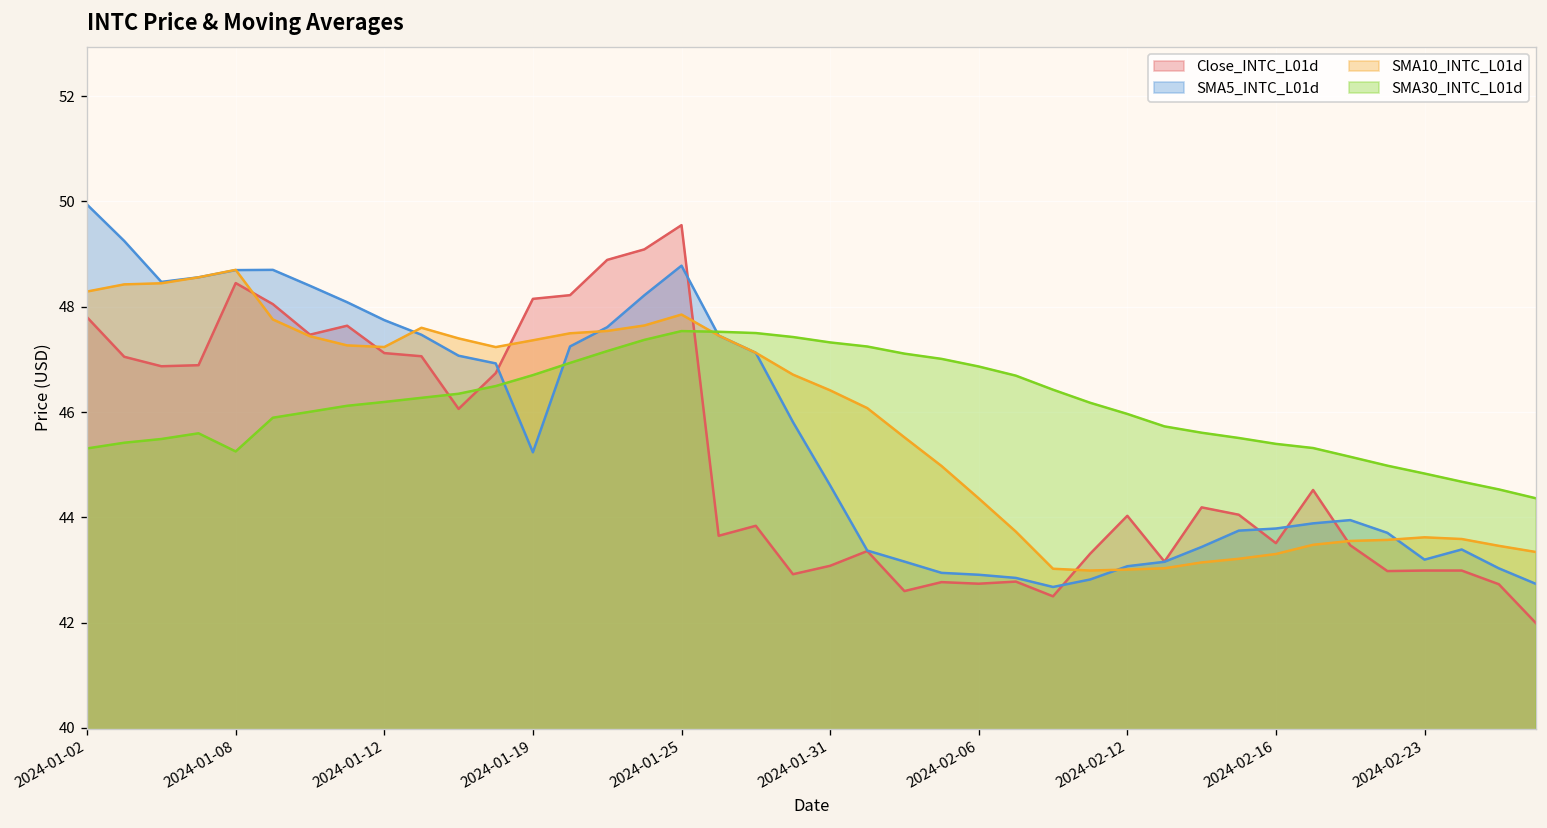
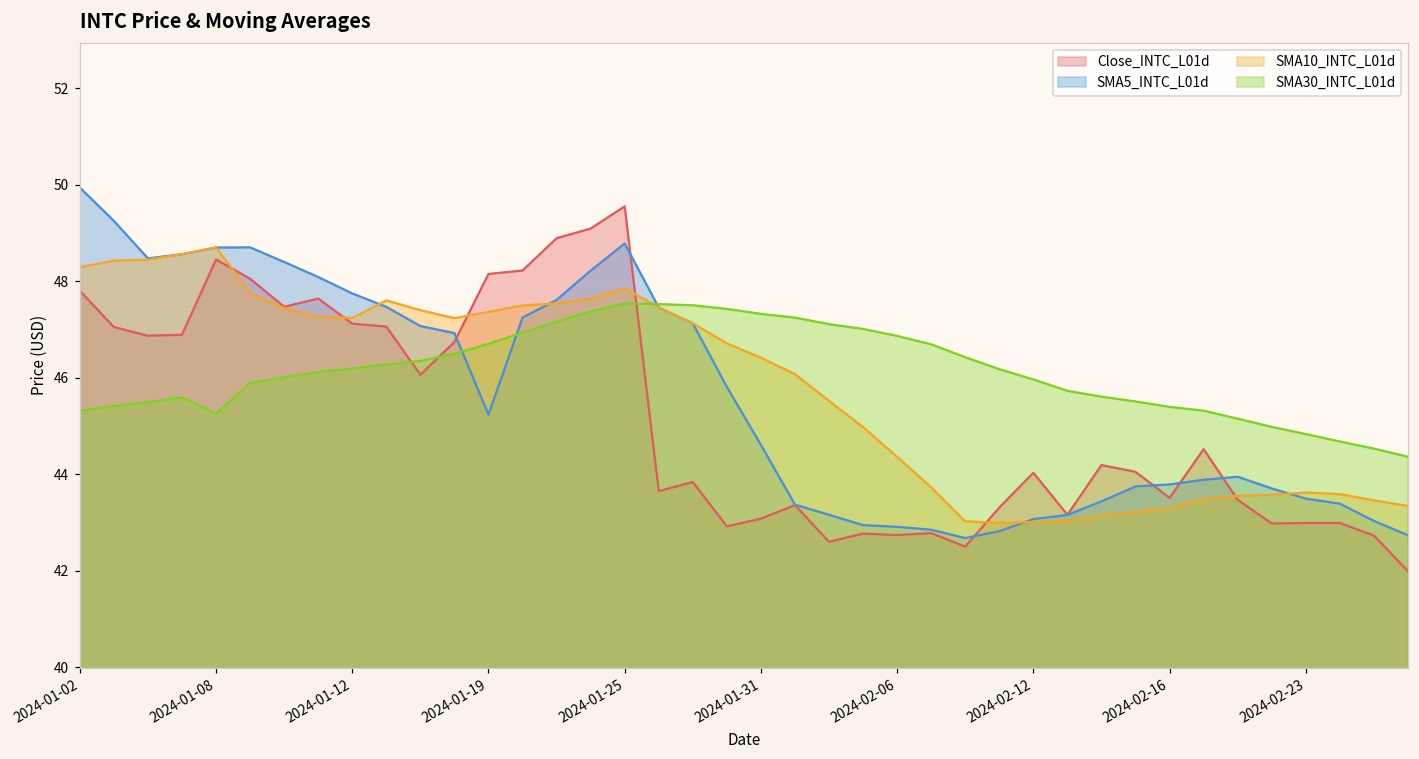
  {
    "SMA5_INTC_L01d": {
      "2024-01-02": 49.9,
      "2024-01-12": 47.7,
      "2024-01-19": 45.2,
      "2024-01-25": 48.8,
      "2024-01-31": 44.6,
      "2024-02-06": 42.9,
      "2024-02-12": 43.1,
      "2024-02-16": 43.8,
-     "2024-02-23": 43.2
+     "2024-02-23": 43.5
    },
    "SMA30_INTC_L01d": {
      "2024-01-02": 45.3,
      "2024-01-08": 45.3,
      "2024-01-12": 46.2,
      "2024-01-19": 46.7,
      "2024-01-25": 47.5,
      "2024-01-31": 47.3,
      "2024-02-06": 46.9,
      "2024-02-12": 46.0,
      "2024-02-16": 45.4,
      "2024-02-23": 44.8
    }
  }
